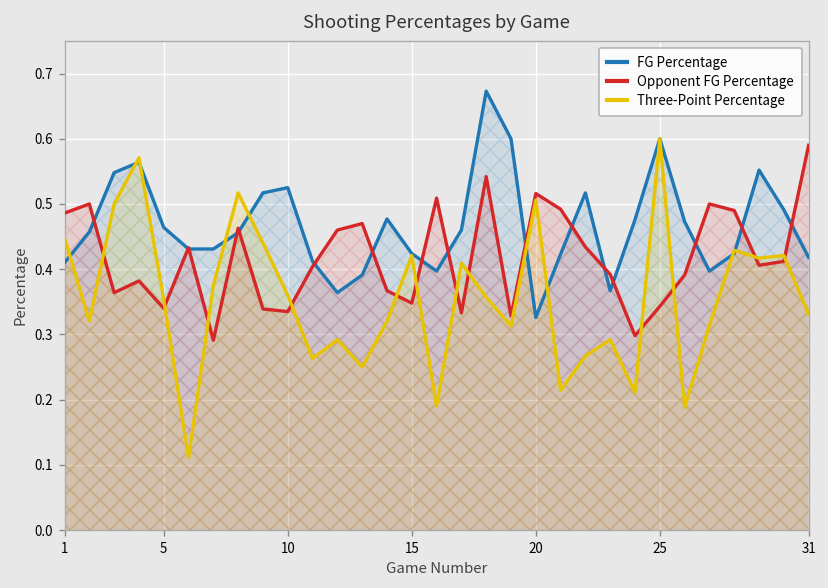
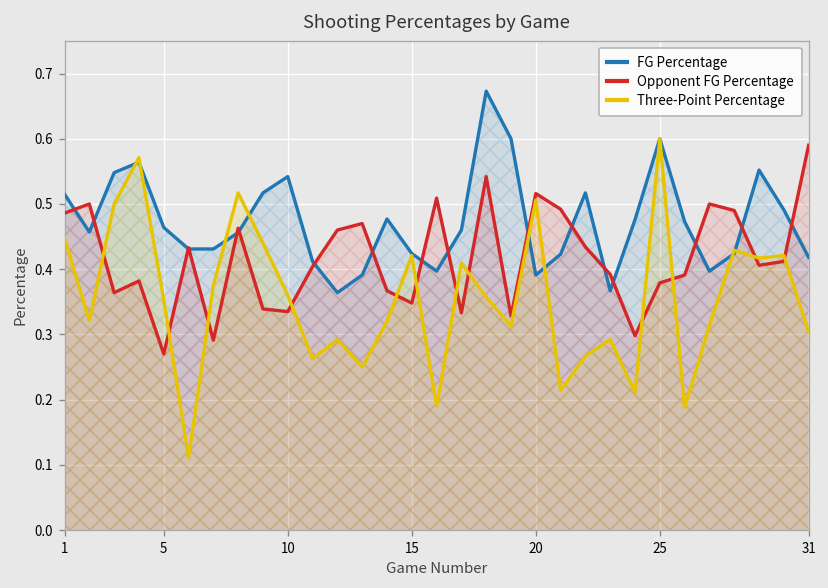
  {
    "FG Percentage": {
-     "1": 0.41,
+     "1": 0.52,
      "5": 0.46,
-     "10": 0.53,
-     "20": 0.33,
+     "10": 0.54,
+     "20": 0.39,
      "31": 0.42
    },
    "Opponent FG Percentage": {
      "1": 0.49,
-     "5": 0.34,
+     "5": 0.27,
      "10": 0.34,
      "15": 0.35,
      "20": 0.52,
-     "25": 0.34,
+     "25": 0.38,
      "31": 0.59
    },
    "Three-Point Percentage": {
      "1": 0.45,
      "5": 0.35,
      "10": 0.36,
      "20": 0.51,
-     "31": 0.33
+     "31": 0.30
    }
  }
